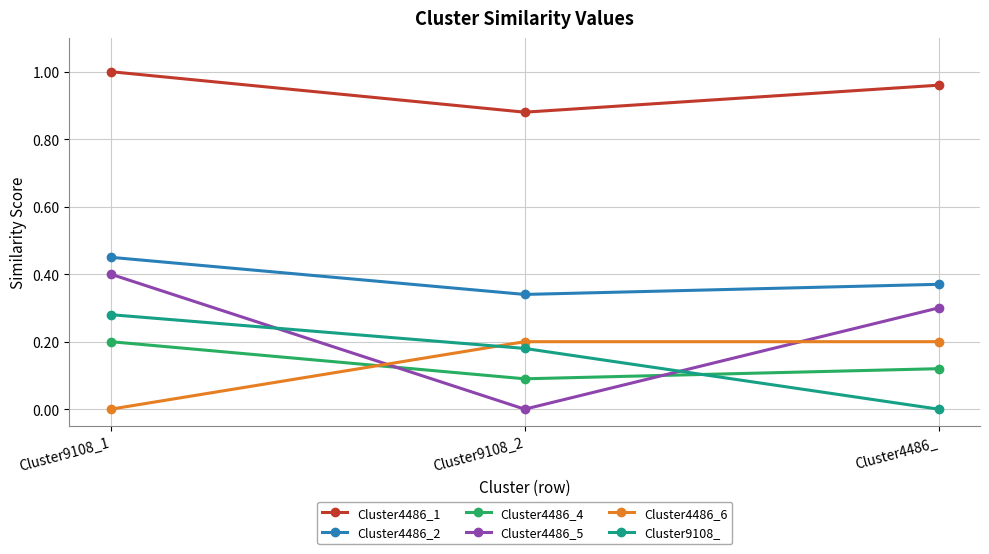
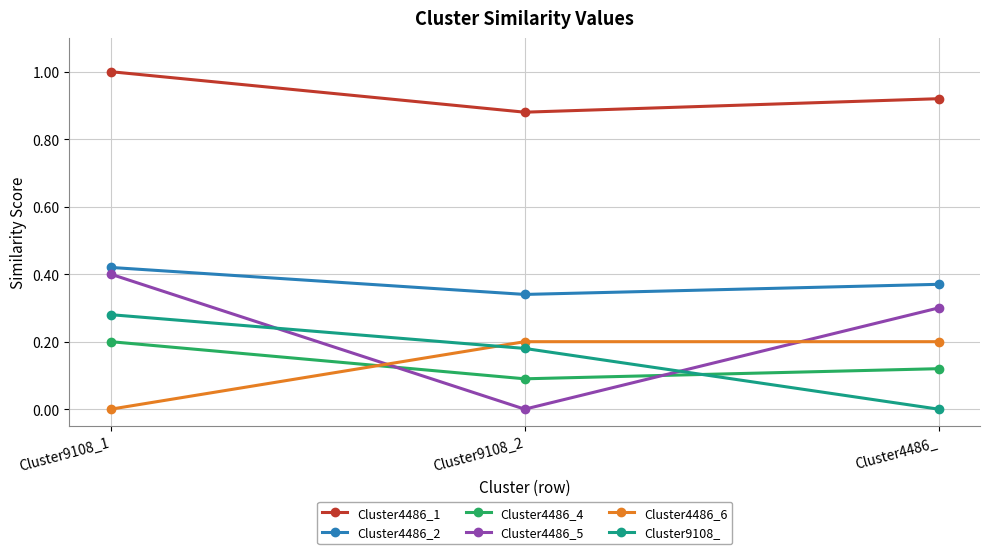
  {
    "Cluster4486_1": {
      "Cluster9108_1": 1.00,
      "Cluster9108_2": 0.88,
-     "Cluster4486_": 0.96
+     "Cluster4486_": 0.92
    },
    "Cluster4486_2": {
-     "Cluster9108_1": 0.45,
+     "Cluster9108_1": 0.42,
      "Cluster9108_2": 0.34,
      "Cluster4486_": 0.37
    },
    "Cluster4486_5": {
      "Cluster9108_1": 0.40,
      "Cluster9108_2": 0.00,
      "Cluster4486_": 0.30
    },
    "Cluster4486_6": {
      "Cluster9108_1": 0.00,
      "Cluster9108_2": 0.20,
      "Cluster4486_": 0.20
    }
  }
